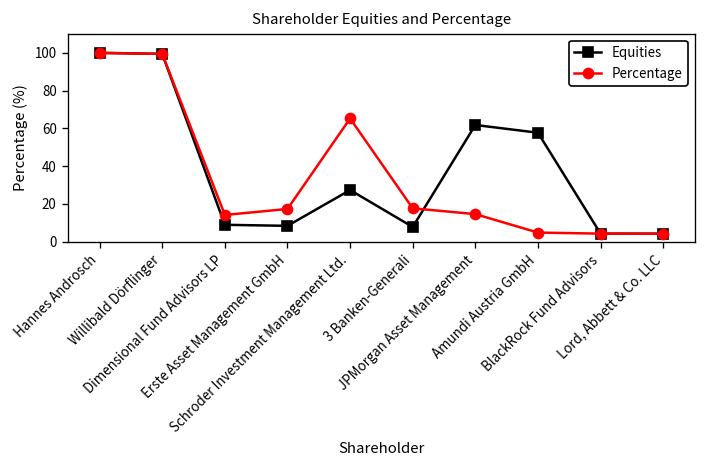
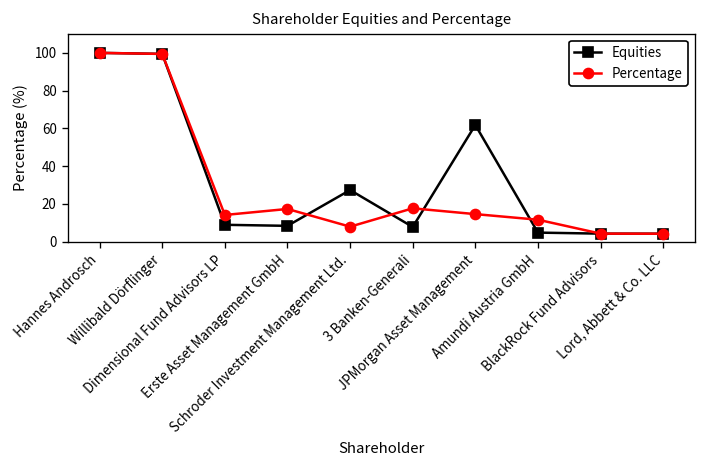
  {
    "Equities": {
      "Dimensional Fund Advisors LP": 9,
      "Erste Asset Management GmbH": 8,
      "Schroder Investment Management Ltd.": 27,
      "3 Banken-Generali": 8,
      "JPMorgan Asset Management": 62,
-     "Amundi Austria GmbH": 58
+     "Amundi Austria GmbH": 5
    },
    "Percentage": {
      "Dimensional Fund Advisors LP": 14,
      "Erste Asset Management GmbH": 17,
-     "Schroder Investment Management Ltd.": 65,
+     "Schroder Investment Management Ltd.": 8,
      "3 Banken-Generali": 18,
      "JPMorgan Asset Management": 15,
-     "Amundi Austria GmbH": 5
+     "Amundi Austria GmbH": 12
    }
  }
